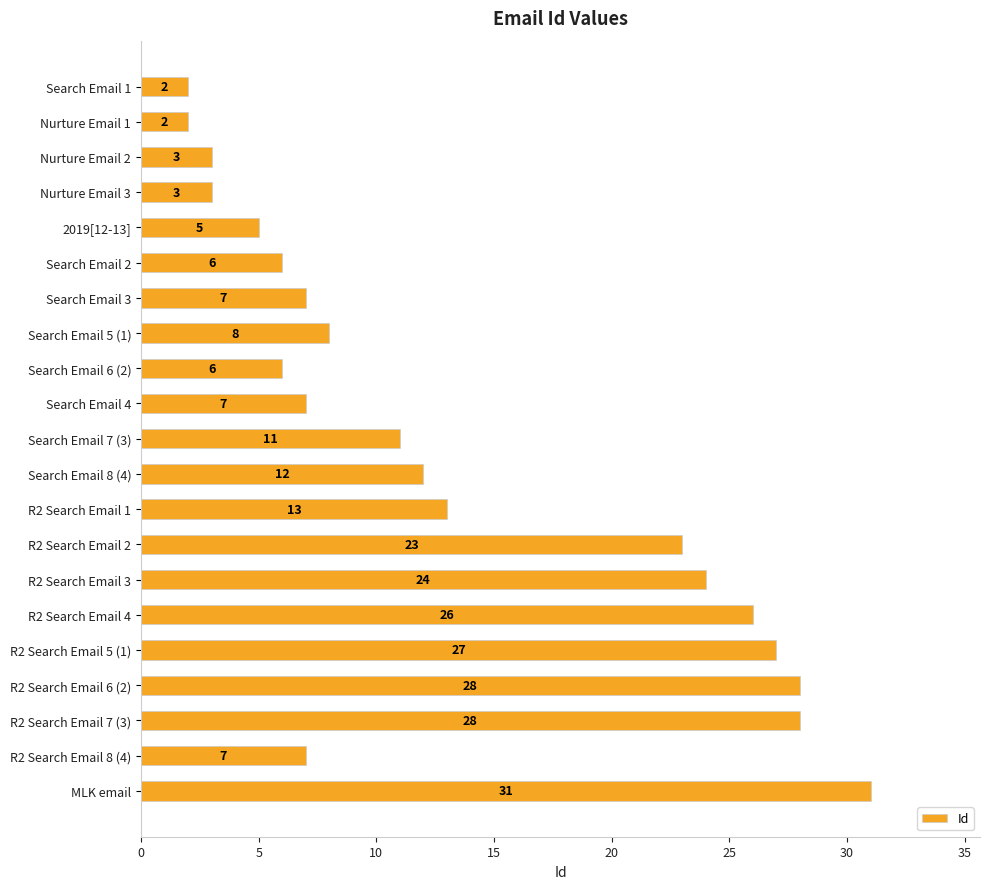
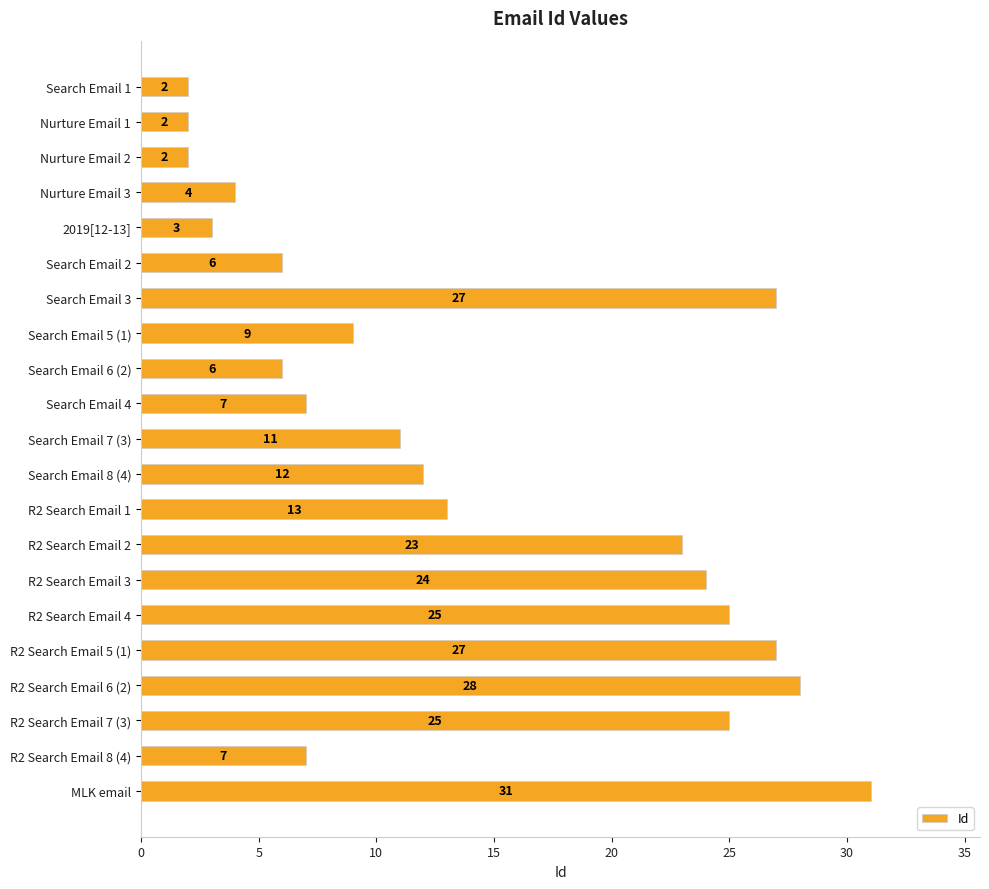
  {
    "Search Email 1": 2,
    "Nurture Email 1": 2,
-   "Nurture Email 2": 3,
-   "Nurture Email 3": 3,
-   "2019[12-13]": 5,
+   "Nurture Email 2": 2,
+   "Nurture Email 3": 4,
+   "2019[12-13]": 3,
    "Search Email 2": 6,
-   "Search Email 3": 7,
-   "Search Email 5 (1)": 8,
+   "Search Email 3": 27,
+   "Search Email 5 (1)": 9,
    "Search Email 6 (2)": 6,
    "Search Email 4": 7,
    "Search Email 7 (3)": 11,
    "Search Email 8 (4)": 12,
    "R2 Search Email 1": 13,
    "R2 Search Email 2": 23,
    "R2 Search Email 3": 24,
-   "R2 Search Email 4": 26,
+   "R2 Search Email 4": 25,
    "R2 Search Email 5 (1)": 27,
    "R2 Search Email 6 (2)": 28,
-   "R2 Search Email 7 (3)": 28,
+   "R2 Search Email 7 (3)": 25,
    "R2 Search Email 8 (4)": 7,
    "MLK email": 31
  }
